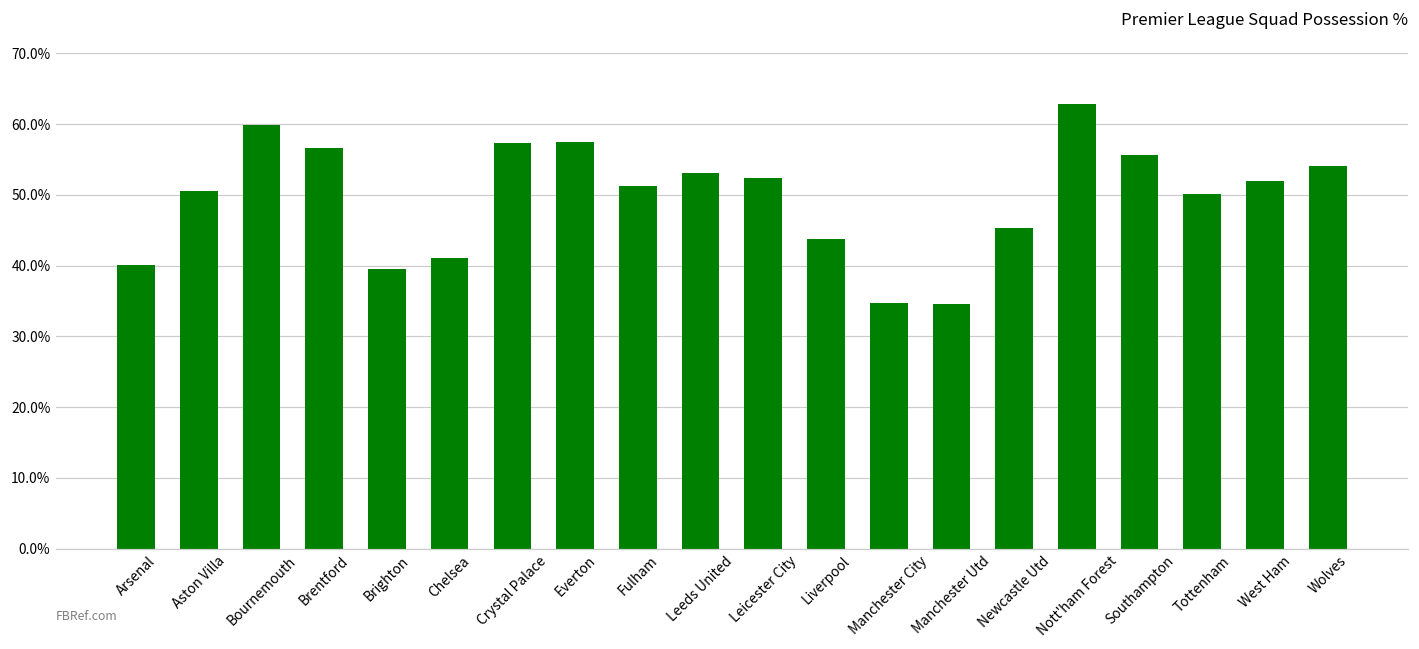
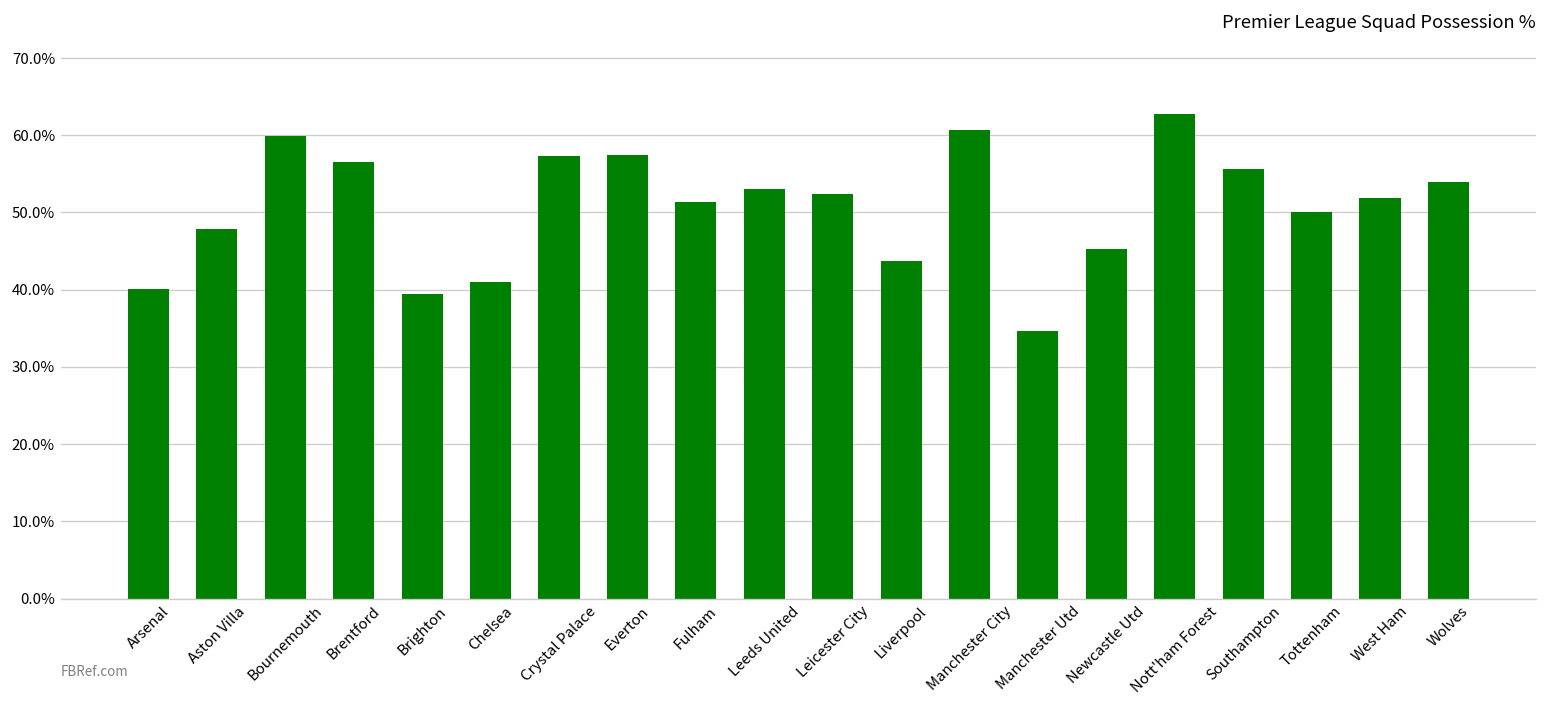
  {
    "Arsenal": "40%",
-   "Aston Villa": "51%",
+   "Aston Villa": "48%",
    "Bournemouth": "60%",
    "Brentford": "57%",
    "Brighton": "40%",
    "Chelsea": "41%",
    "Crystal Palace": "57%",
    "Everton": "57%",
    "Fulham": "51%",
    "Leeds United": "53%",
    "Leicester City": "52%",
    "Liverpool": "44%",
-   "Manchester City": "35%",
+   "Manchester City": "61%",
    "Manchester Utd": "35%",
    "Newcastle Utd": "45%",
    "Nott'ham Forest": "63%",
    "Southampton": "56%",
    "Tottenham": "50%",
    "West Ham": "52%",
    "Wolves": "54%"
  }
